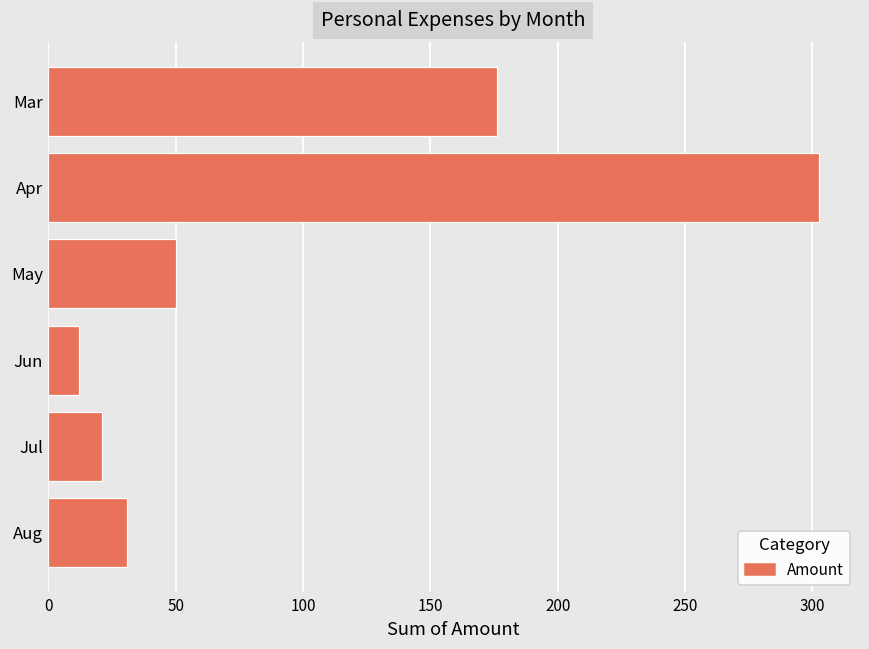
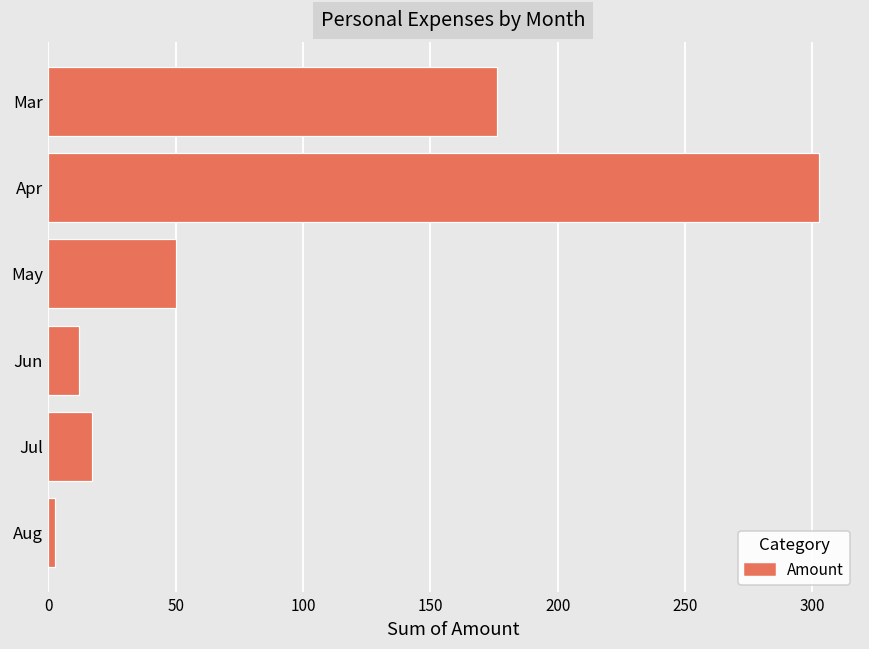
  {
    "Mar": 176,
    "Apr": 303,
    "May": 50,
    "Jun": 12,
-   "Jul": 21,
-   "Aug": 31
+   "Jul": 17,
+   "Aug": 3
  }
